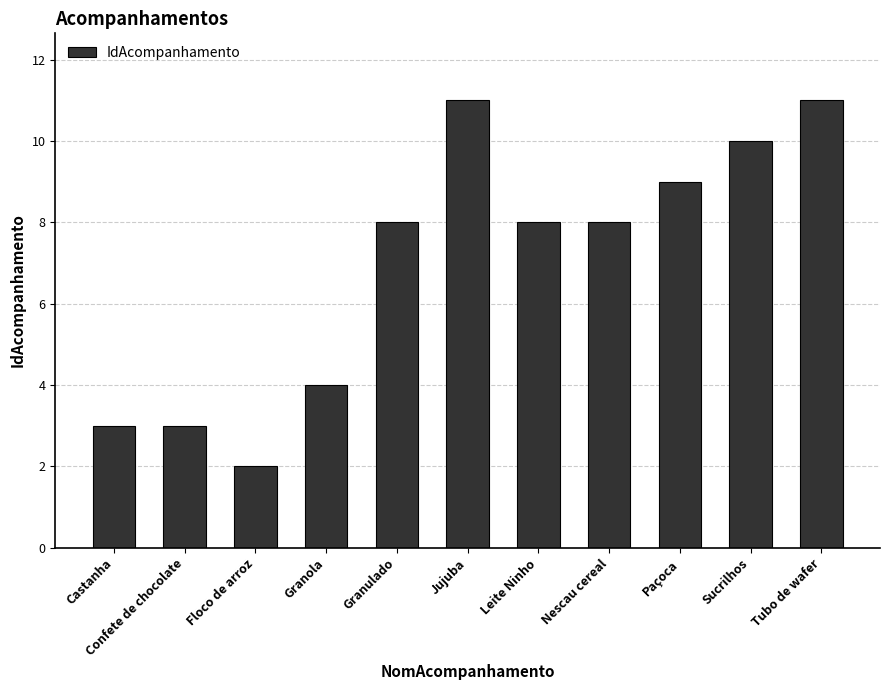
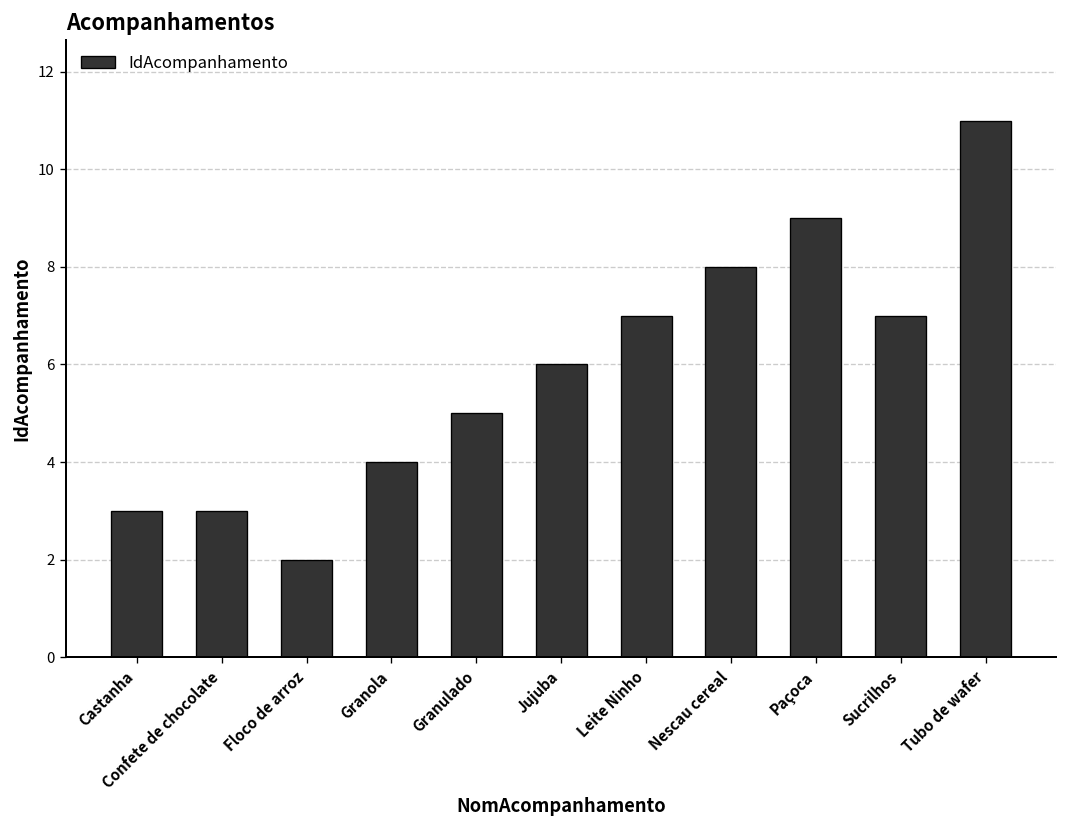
  {
    "Castanha": 3,
    "Confete de chocolate": 3,
    "Floco de arroz": 2,
    "Granola": 4,
-   "Granulado": 8,
-   "Jujuba": 11,
-   "Leite Ninho": 8,
+   "Granulado": 5,
+   "Jujuba": 6,
+   "Leite Ninho": 7,
    "Nescau cereal": 8,
    "Paçoca": 9,
-   "Sucrilhos": 10,
+   "Sucrilhos": 7,
    "Tubo de wafer": 11
  }
